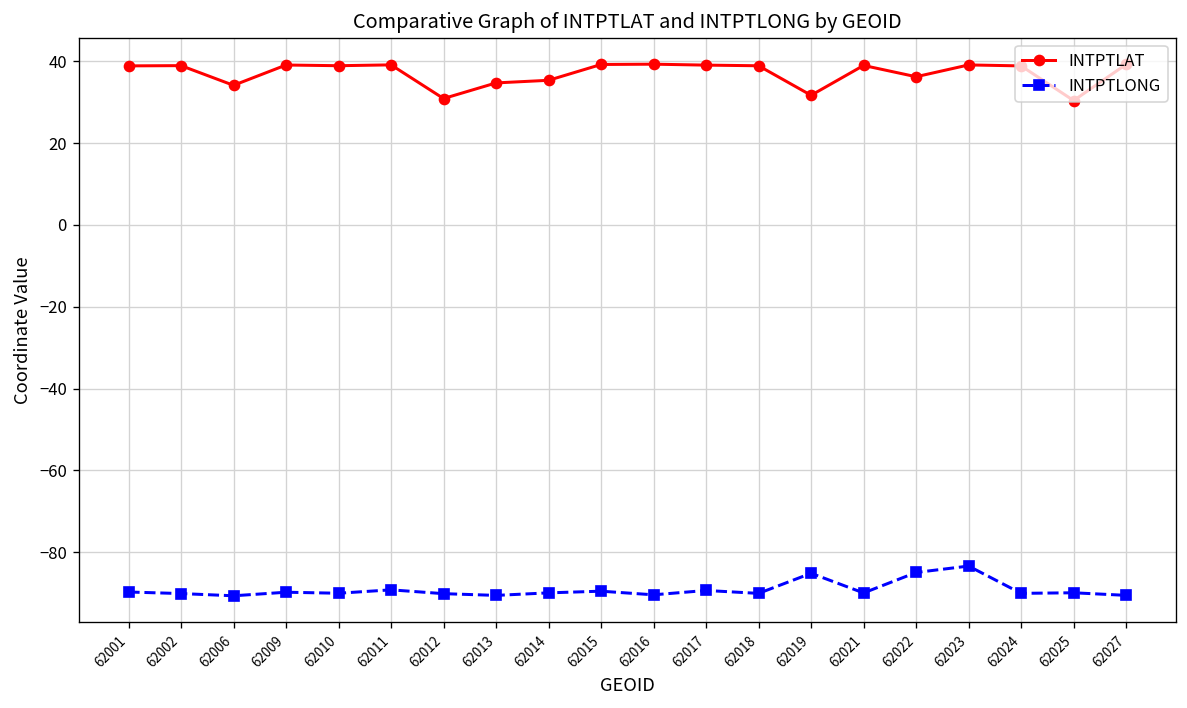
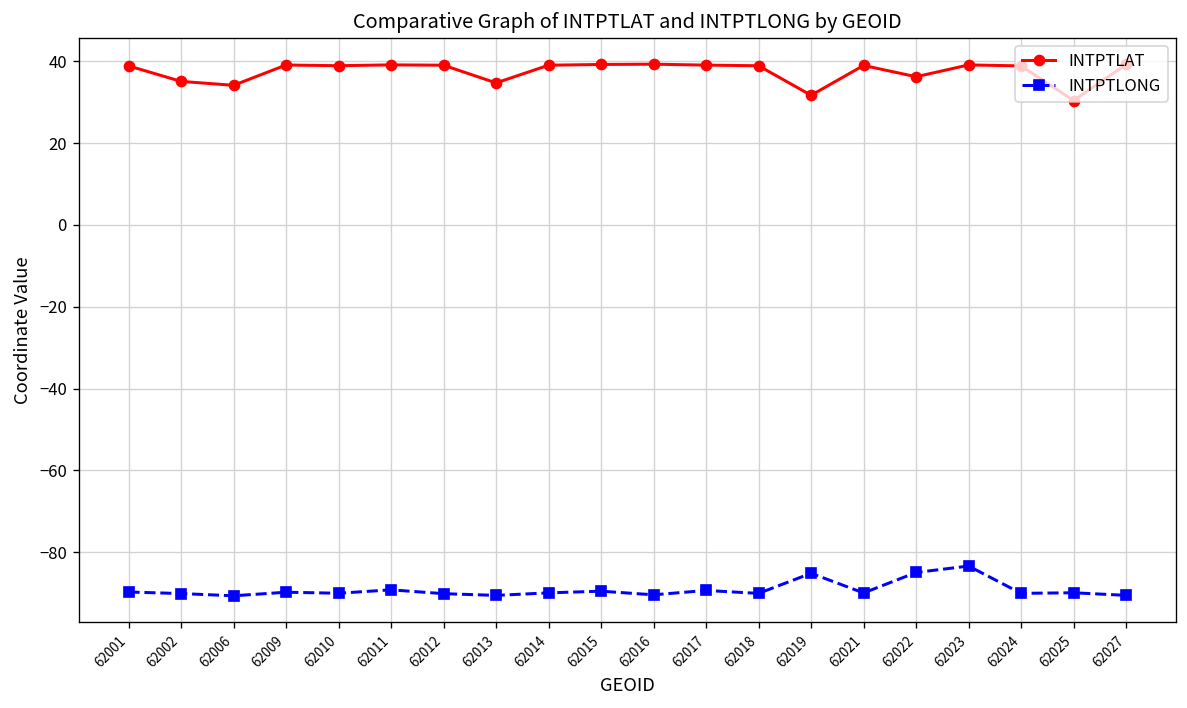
  {
    "INTPTLAT": {
      "62001": 39,
-     "62002": 39,
+     "62002": 35,
      "62006": 34,
      "62009": 39,
      "62010": 39,
      "62011": 39,
-     "62012": 31,
+     "62012": 39,
      "62013": 35,
-     "62014": 35,
+     "62014": 39,
      "62015": 39,
      "62016": 39,
      "62017": 39,
      "62018": 39,
      "62019": 32,
      "62021": 39,
      "62022": 36,
      "62023": 39
    },
    "INTPTLONG": {
      "62001": -90,
      "62002": -90,
      "62006": -91,
      "62009": -90,
      "62010": -90,
      "62011": -89,
      "62012": -90,
      "62013": -91,
      "62014": -90,
      "62015": -90,
      "62016": -90,
      "62017": -89,
      "62018": -90,
      "62019": -85,
      "62021": -90,
      "62022": -85,
      "62023": -83,
      "62024": -90,
      "62025": -90,
      "62027": -91
    }
  }
